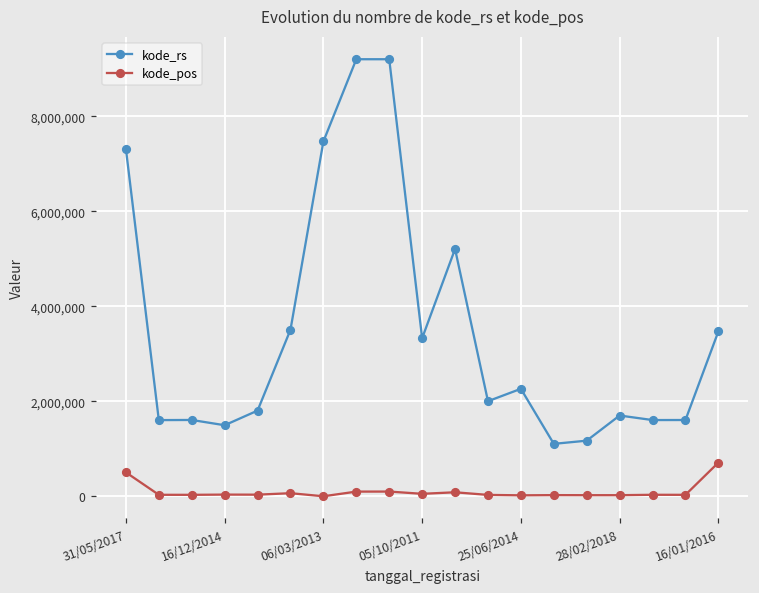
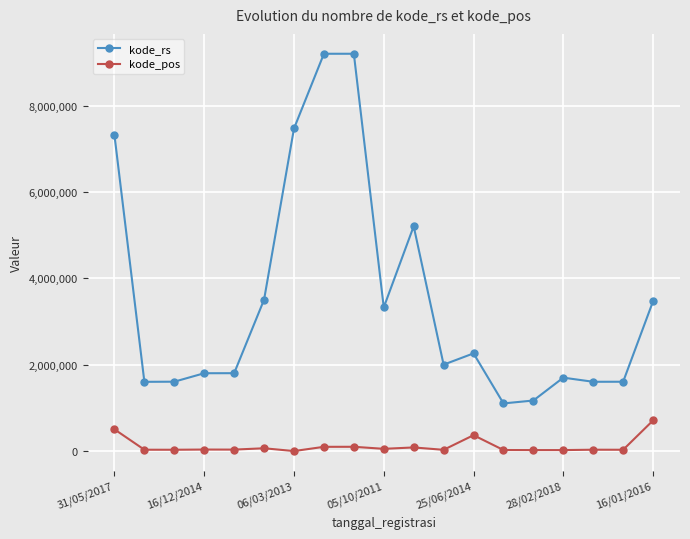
  {
    "kode_rs": {
      "31/05/2017": "7,300,000",
-     "16/12/2014": "1,500,000",
+     "16/12/2014": "1,800,000",
      "06/03/2013": "7,500,000",
      "05/10/2011": "3,300,000",
      "25/06/2014": "2,300,000",
      "28/02/2018": "1,700,000",
      "16/01/2016": "3,500,000"
    },
    "kode_pos": {
      "31/05/2017": "500,000",
      "16/12/2014": "0",
      "06/03/2013": "0",
      "05/10/2011": "100,000",
-     "25/06/2014": "0",
+     "25/06/2014": "400,000",
      "28/02/2018": "0",
      "16/01/2016": "700,000"
    }
  }
